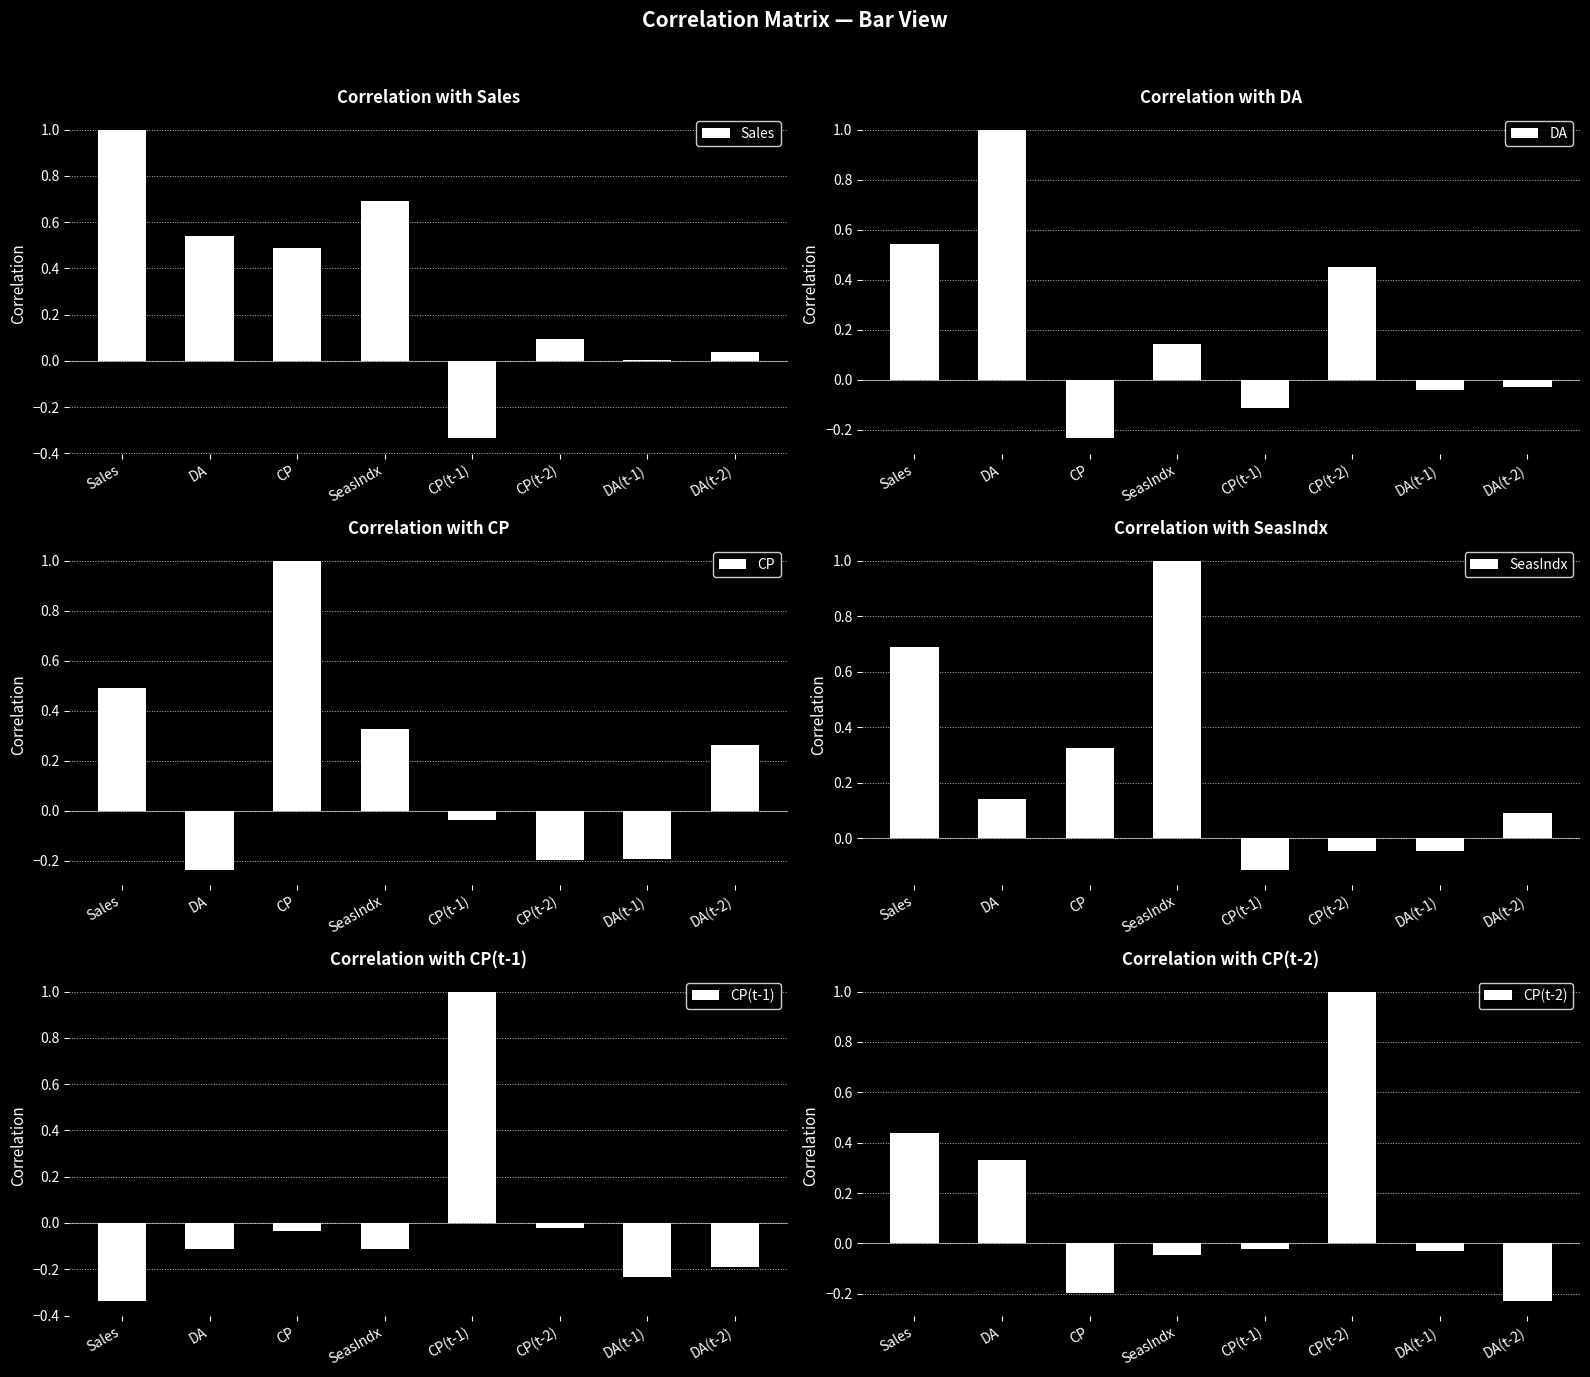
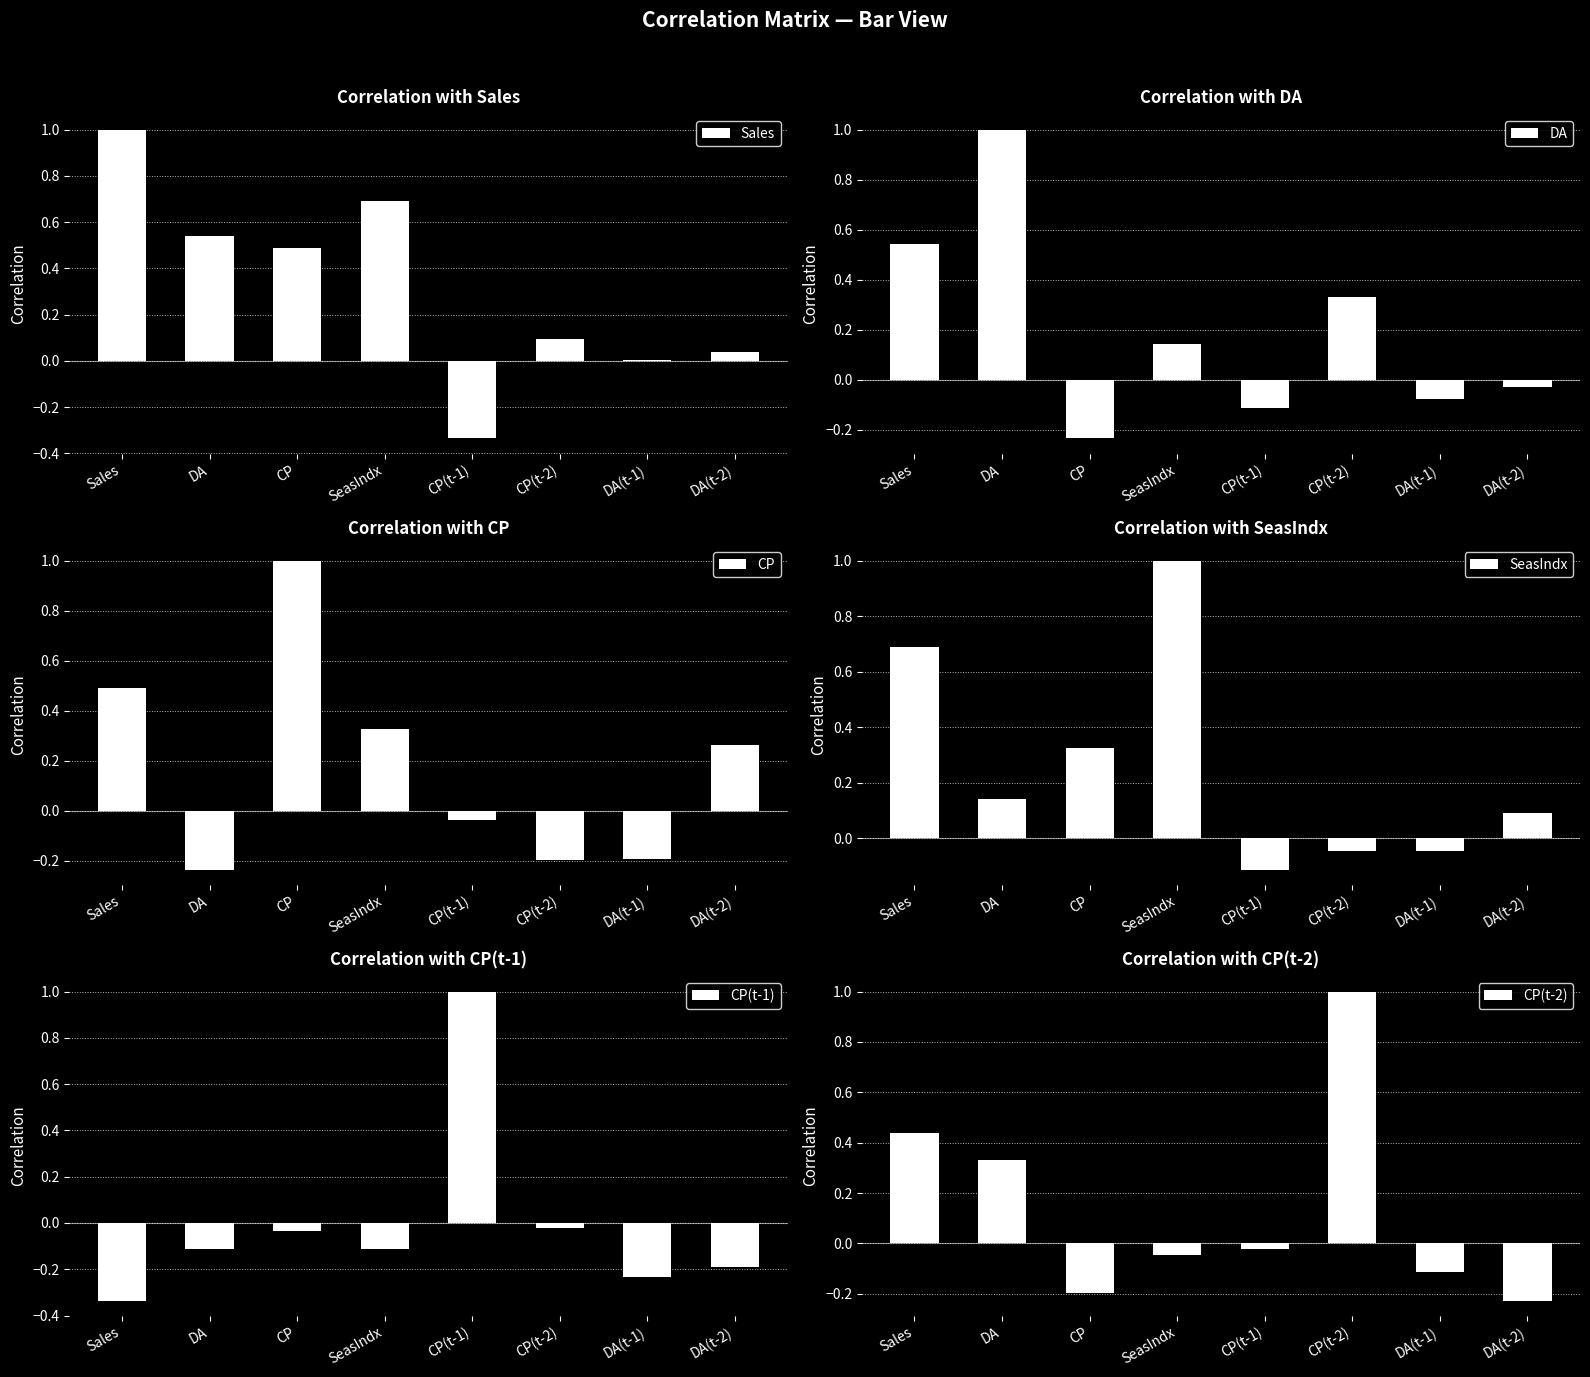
  {
    "Correlation with Sales": {
      "Sales": 1.00,
      "DA": 0.54,
      "CP": 0.49,
      "SeasIndx": 0.69,
      "CP(t-1)": -0.34,
      "CP(t-2)": 0.09,
      "DA(t-2)": 0.04
    },
    "Correlation with DA": {
      "Sales": 0.54,
      "DA": 1.00,
      "CP": -0.24,
      "SeasIndx": 0.14,
      "CP(t-1)": -0.11,
-     "CP(t-2)": 0.45,
-     "DA(t-1)": -0.04,
+     "CP(t-2)": 0.33,
+     "DA(t-1)": -0.08,
      "DA(t-2)": -0.03
    },
    "Correlation with CP": {
      "Sales": 0.49,
      "DA": -0.24,
      "CP": 1.00,
      "SeasIndx": 0.33,
      "CP(t-1)": -0.04,
      "CP(t-2)": -0.20,
      "DA(t-1)": -0.19,
      "DA(t-2)": 0.26
    },
    "Correlation with SeasIndx": {
      "Sales": 0.69,
      "DA": 0.14,
      "CP": 0.33,
      "SeasIndx": 1.00,
      "CP(t-1)": -0.11,
      "CP(t-2)": -0.05,
      "DA(t-1)": -0.05,
      "DA(t-2)": 0.09
    },
    "Correlation with CP(t-1)": {
      "Sales": -0.34,
      "DA": -0.11,
      "CP": -0.04,
      "SeasIndx": -0.11,
      "CP(t-1)": 1.00,
      "CP(t-2)": -0.02,
      "DA(t-1)": -0.23,
      "DA(t-2)": -0.19
    },
    "Correlation with CP(t-2)": {
      "Sales": 0.44,
      "DA": 0.33,
      "CP": -0.20,
      "SeasIndx": -0.05,
      "CP(t-1)": -0.02,
      "CP(t-2)": 1.00,
-     "DA(t-1)": -0.03,
+     "DA(t-1)": -0.11,
      "DA(t-2)": -0.23
    }
  }
